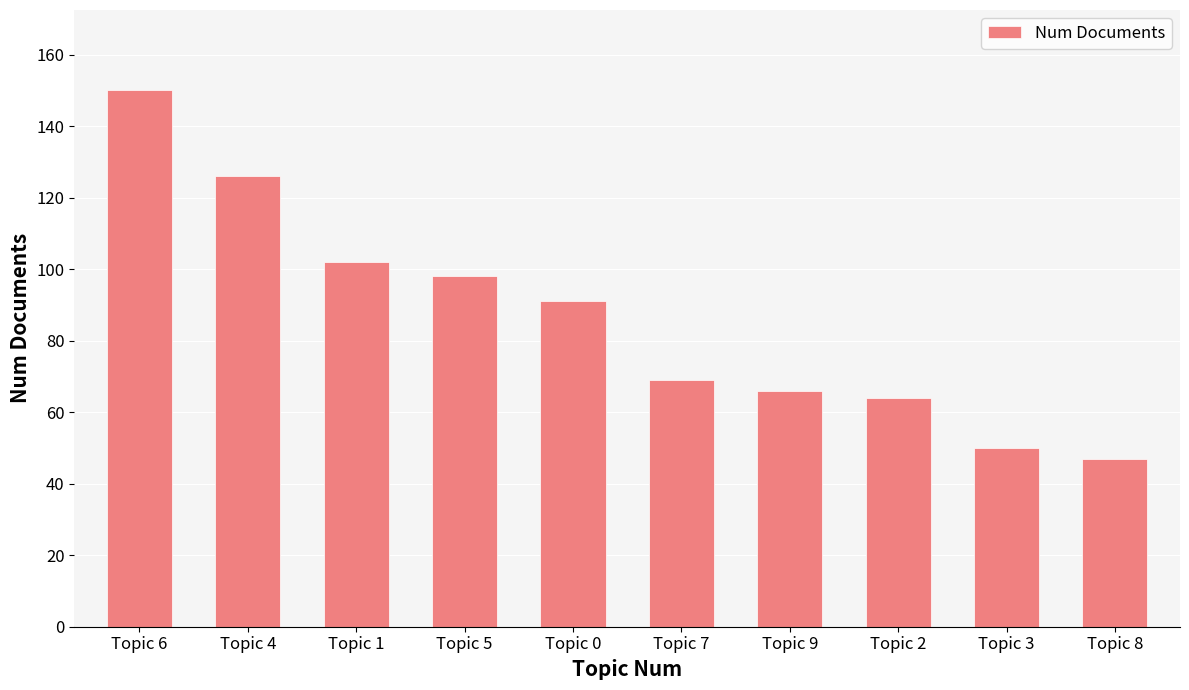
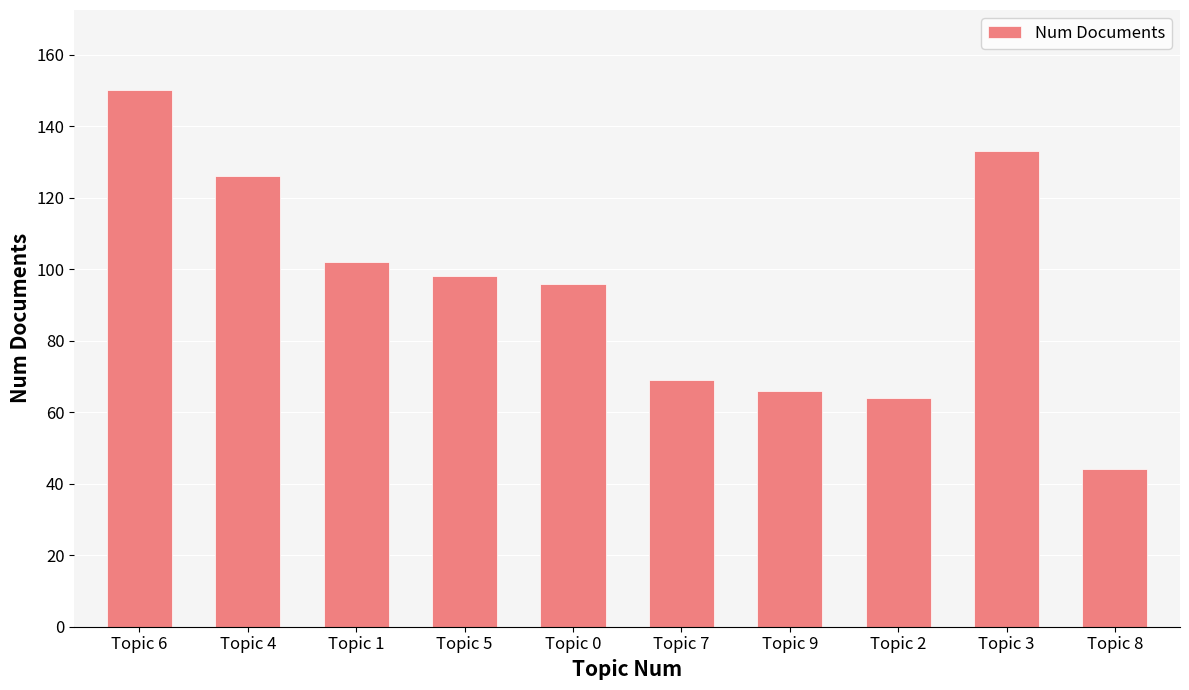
  {
    "Topic 6": 150,
    "Topic 4": 126,
    "Topic 1": 102,
    "Topic 5": 98,
-   "Topic 0": 91,
+   "Topic 0": 96,
    "Topic 7": 69,
    "Topic 9": 66,
    "Topic 2": 64,
-   "Topic 3": 50,
-   "Topic 8": 47
+   "Topic 3": 133,
+   "Topic 8": 44
  }
